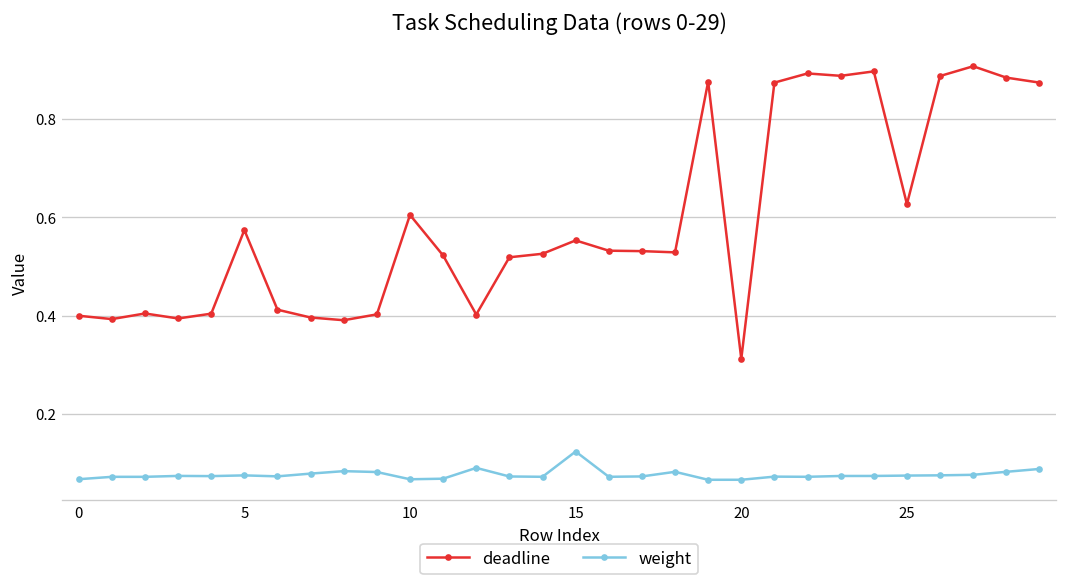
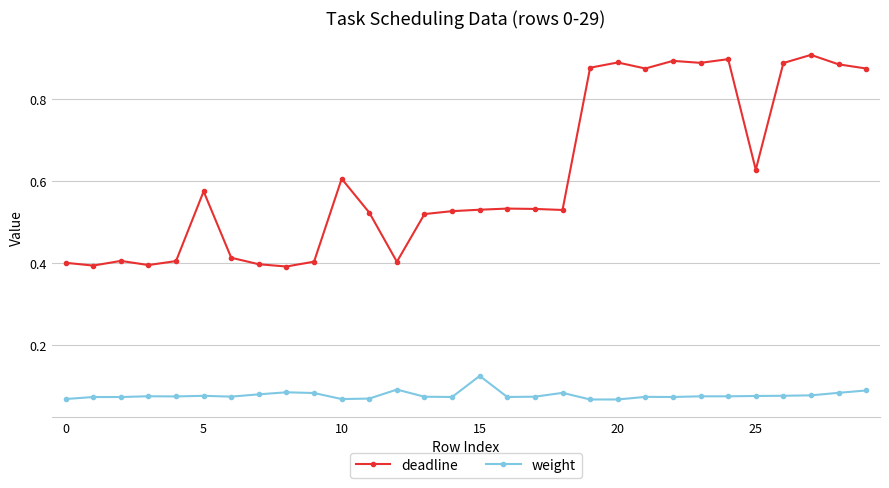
  {
    "deadline": {
      "0": 0.40,
      "5": 0.57,
      "10": 0.60,
-     "15": 0.55,
-     "20": 0.31,
+     "15": 0.53,
+     "20": 0.89,
      "25": 0.63
    },
    "weight": {
      "0": 0.07,
      "5": 0.08,
      "10": 0.07,
      "15": 0.12,
      "20": 0.07,
      "25": 0.07
    }
  }
